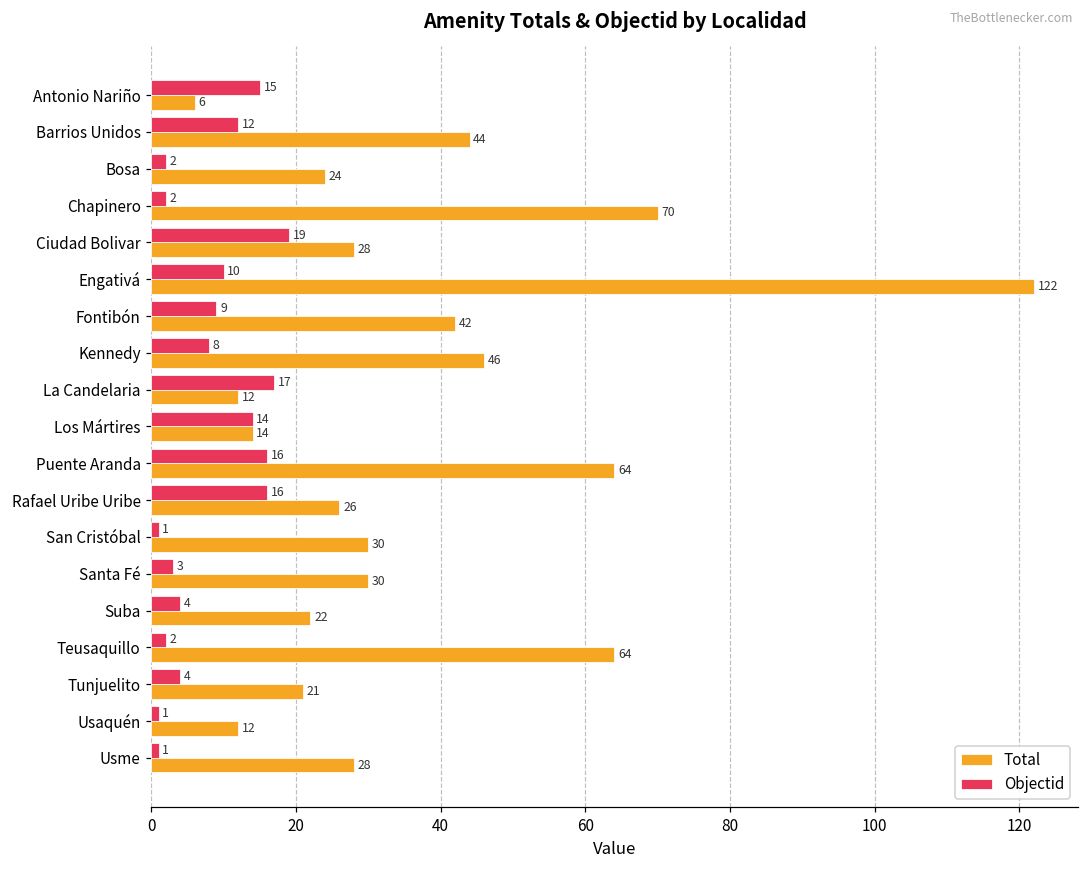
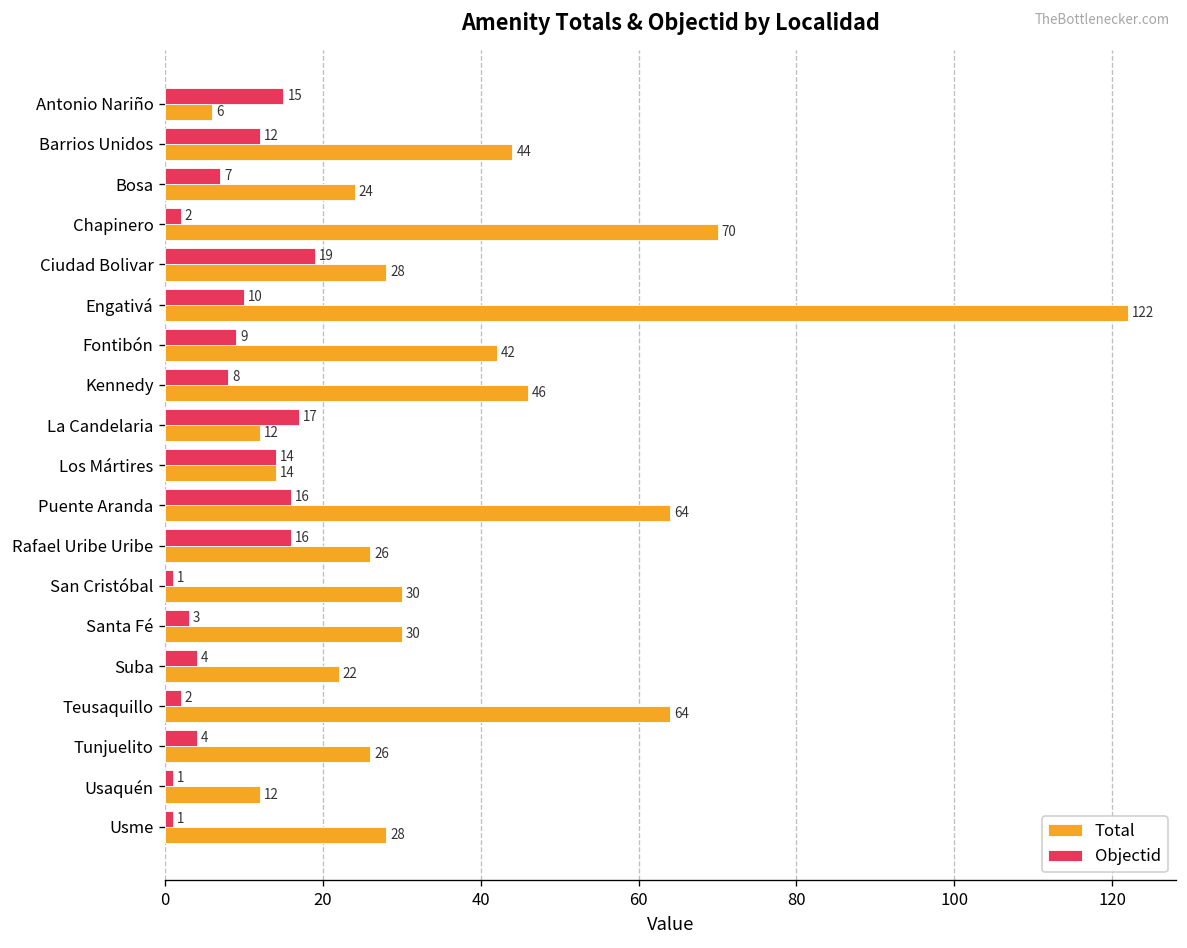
  {
    "Total": {
      "Antonio Nariño": 6,
      "Barrios Unidos": 44,
      "Bosa": 24,
      "Chapinero": 70,
      "Ciudad Bolivar": 28,
      "Engativá": 122,
      "Fontibón": 42,
      "Kennedy": 46,
      "La Candelaria": 12,
      "Los Mártires": 14,
      "Puente Aranda": 64,
      "Rafael Uribe Uribe": 26,
      "San Cristóbal": 30,
      "Santa Fé": 30,
      "Suba": 22,
      "Teusaquillo": 64,
-     "Tunjuelito": 21,
+     "Tunjuelito": 26,
      "Usaquén": 12,
      "Usme": 28
    },
    "Objectid": {
      "Antonio Nariño": 15,
      "Barrios Unidos": 12,
-     "Bosa": 2,
+     "Bosa": 7,
      "Chapinero": 2,
      "Ciudad Bolivar": 19,
      "Engativá": 10,
      "Fontibón": 9,
      "Kennedy": 8,
      "La Candelaria": 17,
      "Los Mártires": 14,
      "Puente Aranda": 16,
      "Rafael Uribe Uribe": 16,
      "San Cristóbal": 1,
      "Santa Fé": 3,
      "Suba": 4,
      "Teusaquillo": 2,
      "Tunjuelito": 4,
      "Usaquén": 1,
      "Usme": 1
    }
  }
